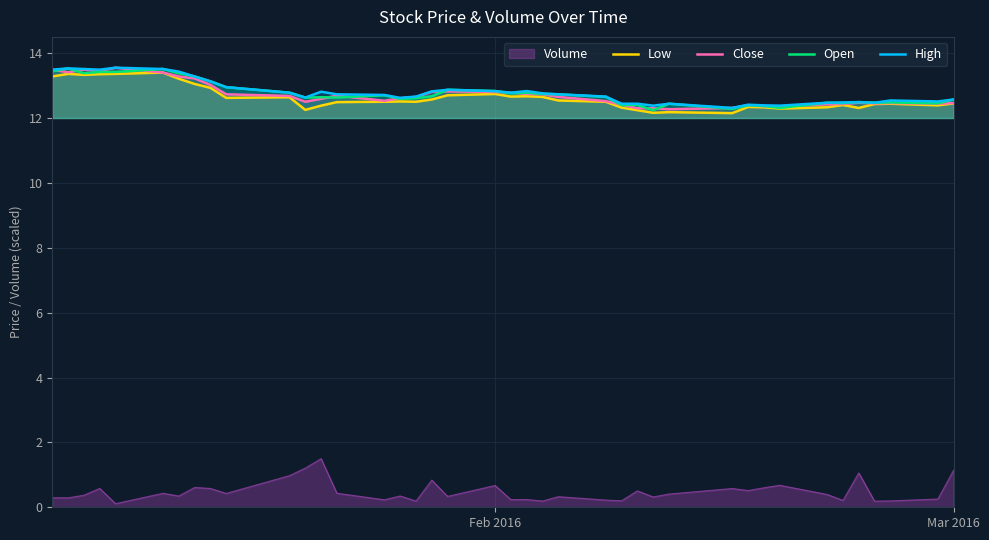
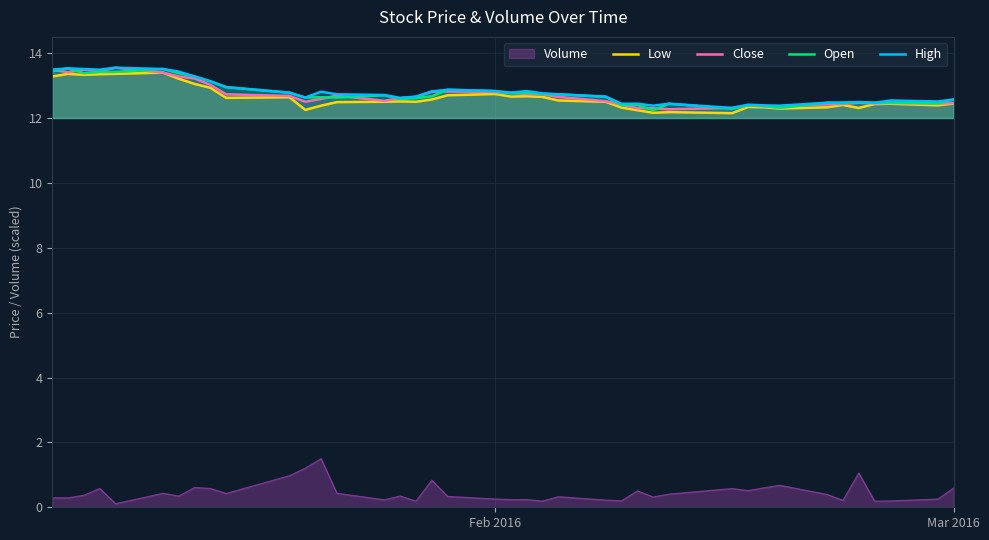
  {
    "Volume": {
-     "Feb 2016": 0.7,
-     "Mar 2016": 1.1
+     "Feb 2016": 0.3,
+     "Mar 2016": 0.6
    }
  }
